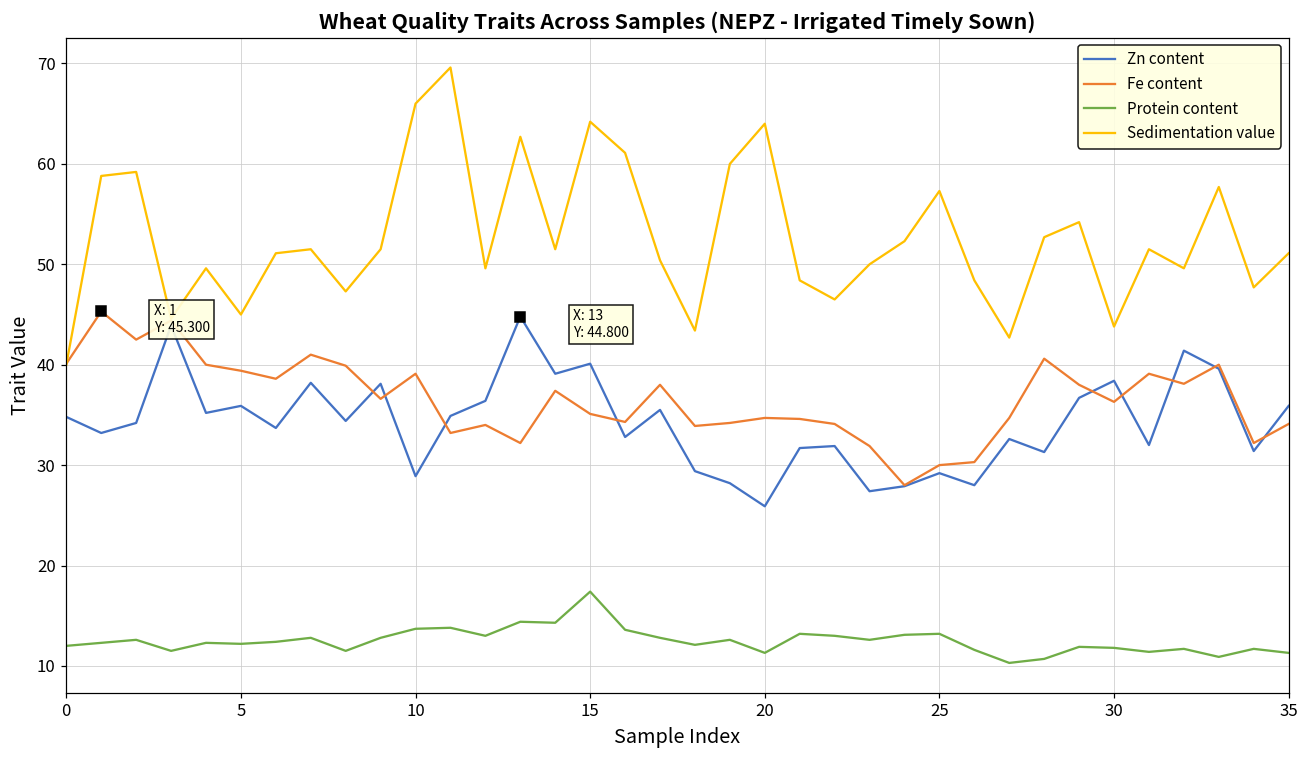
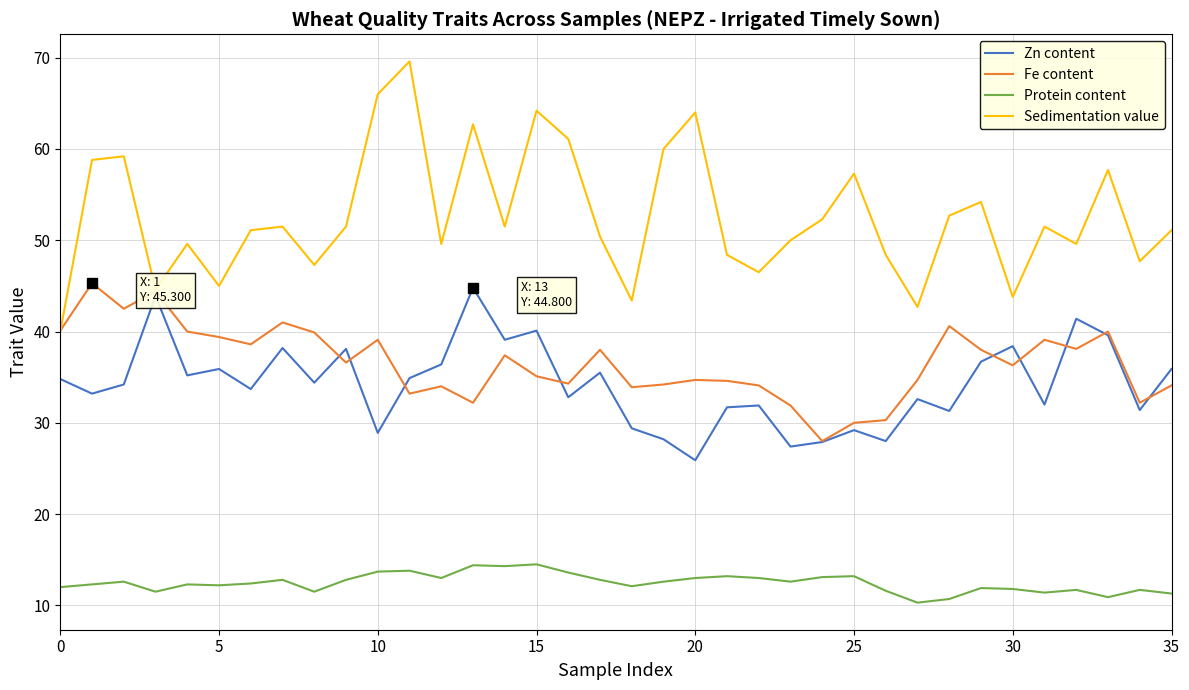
  {
    "Zn content": {
      "0": 35,
      "5": 36,
      "10": 29,
      "20": 26,
      "25": 29,
      "30": 38,
      "35": 36
    },
    "Fe content": {
      "5": 39,
      "10": 39,
      "15": 35,
      "20": 35,
      "25": 30,
      "30": 36,
      "35": 34
    },
    "Protein content": {
      "0": 12,
      "5": 12,
      "10": 14,
-     "15": 17,
-     "20": 11,
+     "15": 15,
+     "20": 13,
      "25": 13,
      "30": 12,
      "35": 11
    },
    "Sedimentation value": {
      "5": 45,
      "10": 66,
      "15": 64,
      "20": 64,
      "25": 57,
      "30": 44,
      "35": 51
    }
  }
